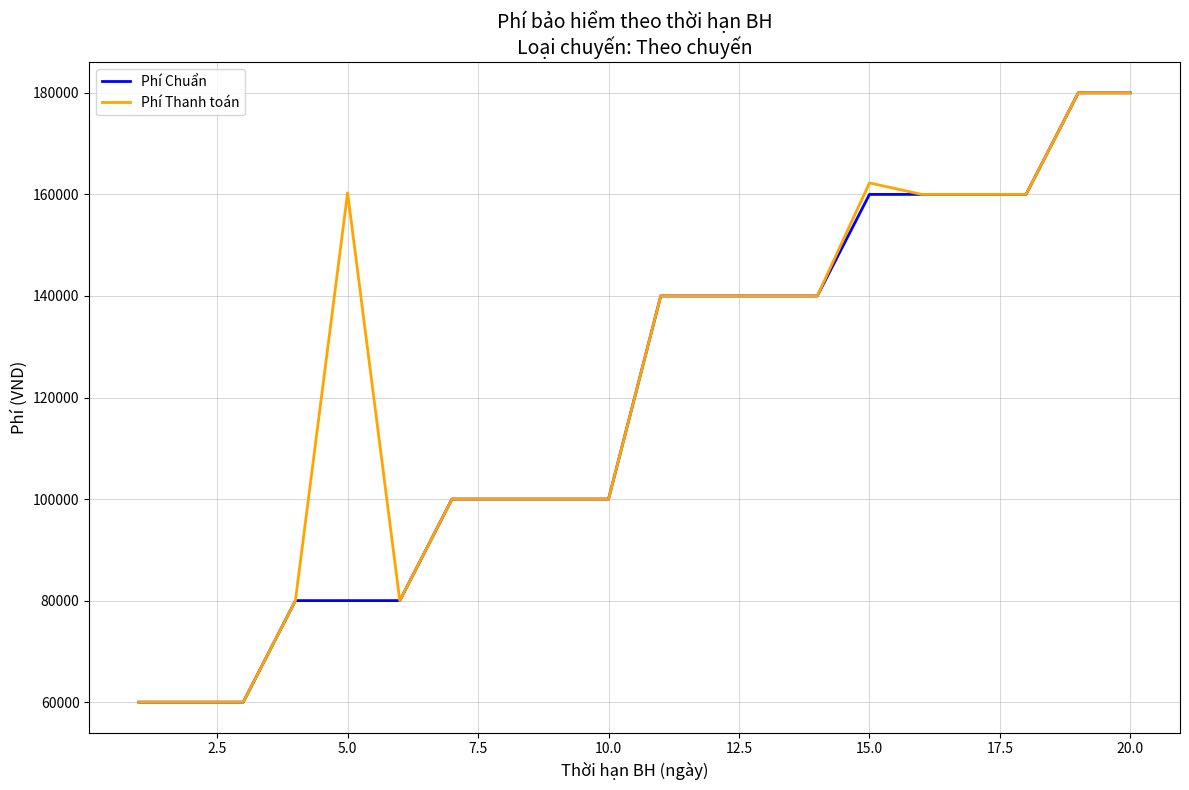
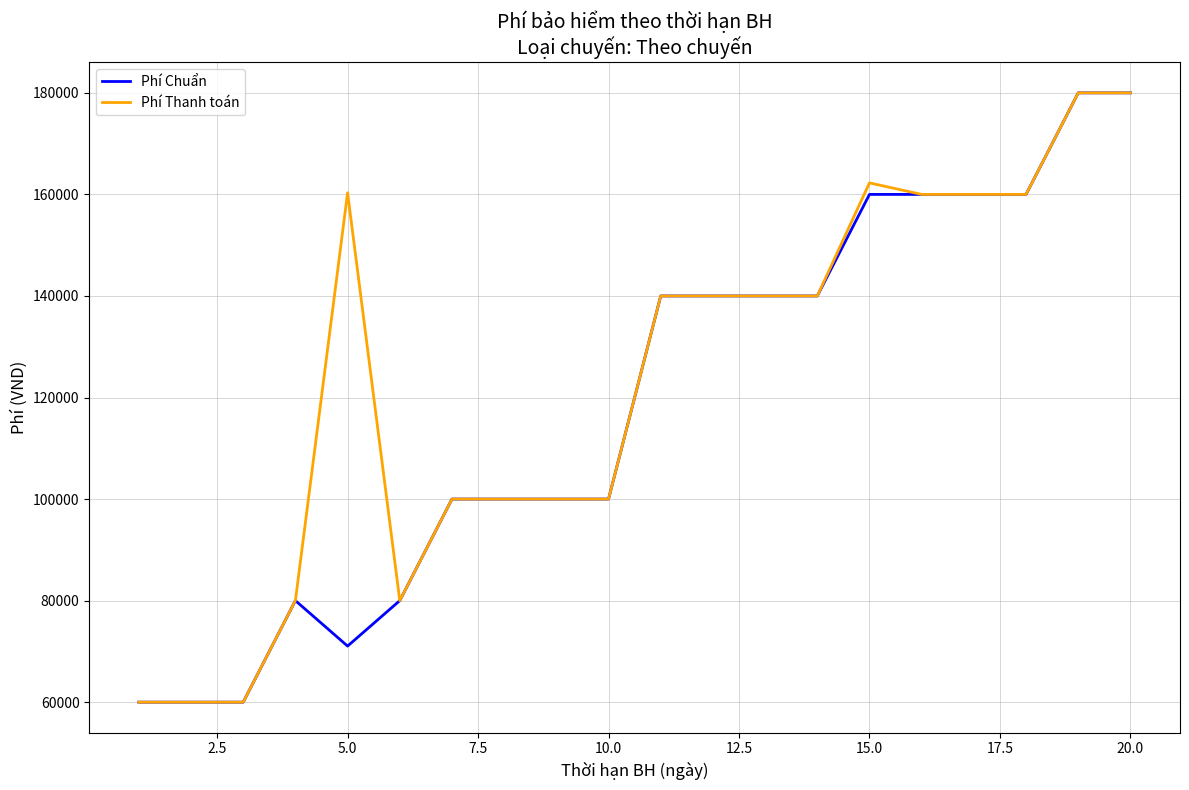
  {
    "Phí Chuẩn": {
-     "5.0": 80000,
+     "5.0": 71000,
      "15.0": 160000
    },
    "Phí Thanh toán": {
      "5.0": 160000,
      "15.0": 162000
    }
  }
